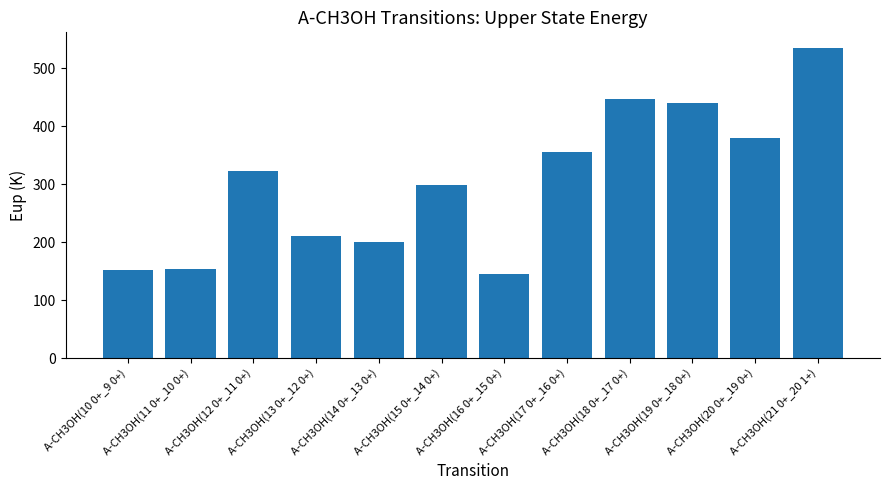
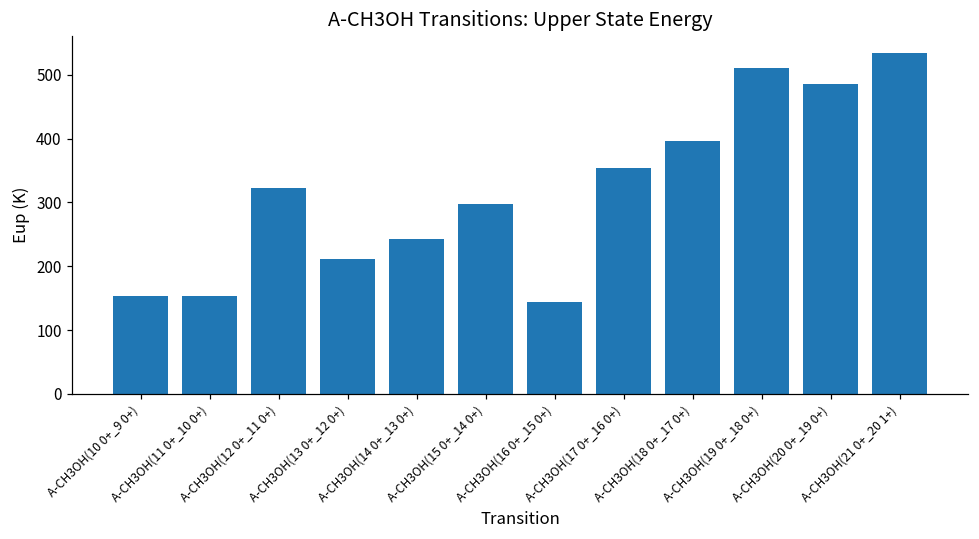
  {
    "A-CH3OH(10 0+_9 0+)": 150,
    "A-CH3OH(11 0+_10 0+)": 150,
    "A-CH3OH(12 0+_11 0+)": 320,
    "A-CH3OH(13 0+_12 0+)": 210,
-   "A-CH3OH(14 0+_13 0+)": 200,
+   "A-CH3OH(14 0+_13 0+)": 240,
    "A-CH3OH(15 0+_14 0+)": 300,
    "A-CH3OH(16 0+_15 0+)": 140,
    "A-CH3OH(17 0+_16 0+)": 350,
-   "A-CH3OH(18 0+_17 0+)": 450,
-   "A-CH3OH(19 0+_18 0+)": 440,
-   "A-CH3OH(20 0+_19 0+)": 380,
+   "A-CH3OH(18 0+_17 0+)": 400,
+   "A-CH3OH(19 0+_18 0+)": 510,
+   "A-CH3OH(20 0+_19 0+)": 490,
    "A-CH3OH(21 0+_20 1+)": 530
  }
